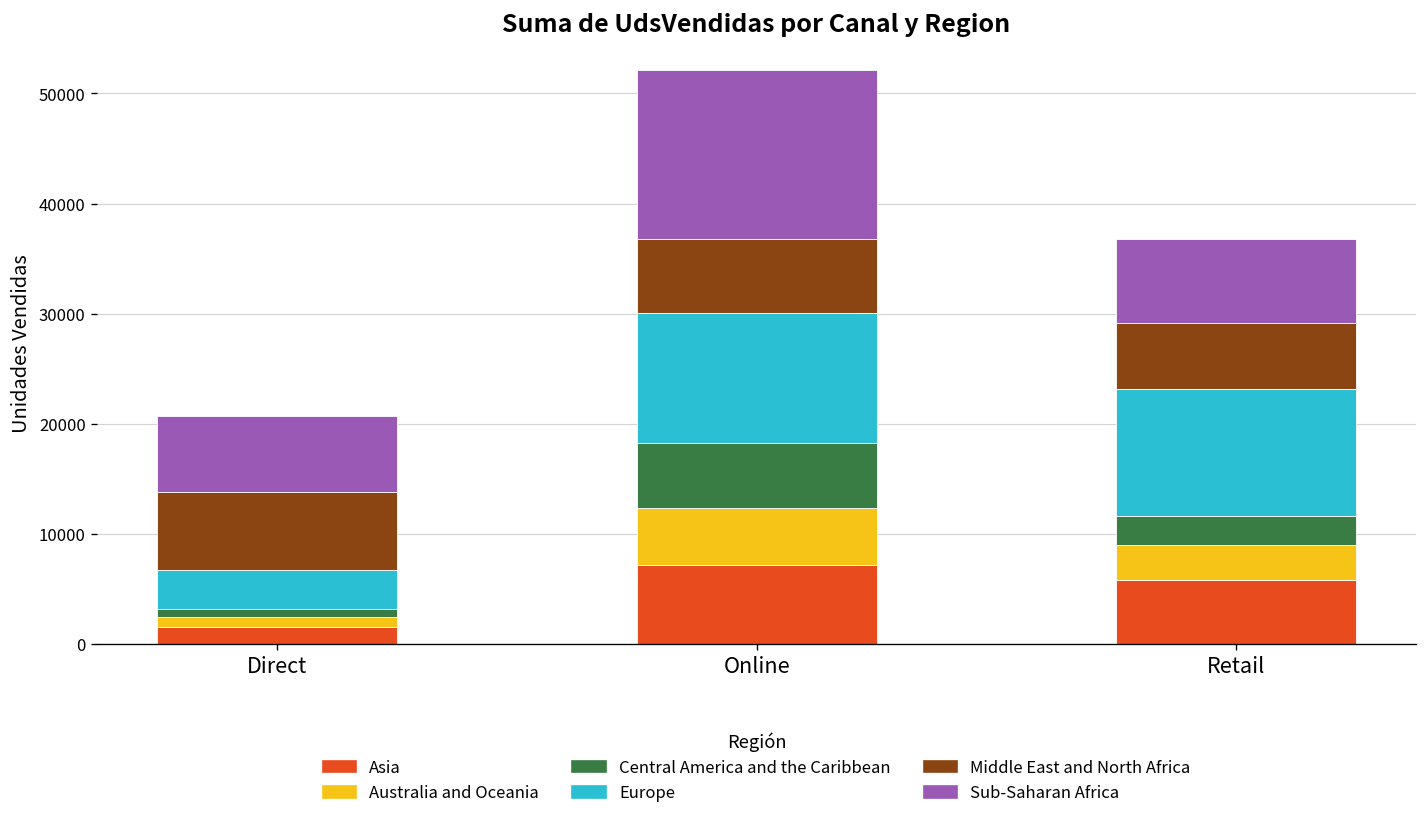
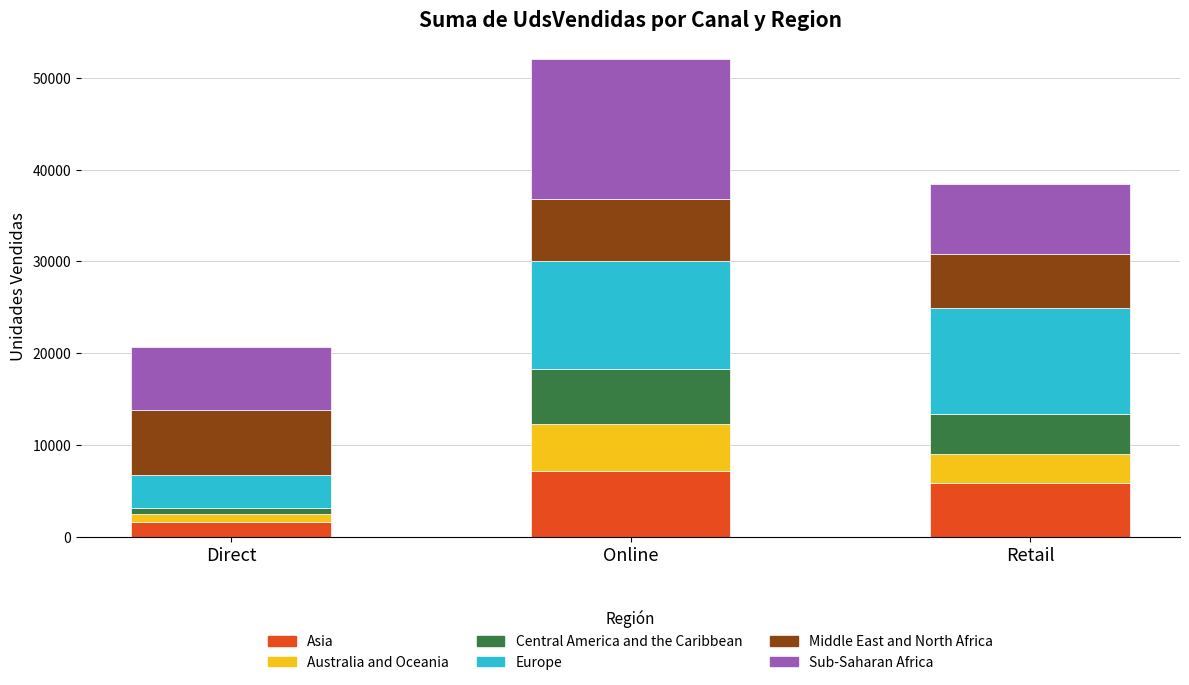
  {
    "Asia": {
      "Direct": 2000,
      "Online": 7000,
      "Retail": 6000
    },
    "Australia and Oceania": {
      "Direct": 1000,
      "Online": 5000,
      "Retail": 3000
    },
    "Central America and the Caribbean": {
      "Direct": 1000,
      "Online": 6000,
-     "Retail": 3000
+     "Retail": 4000
    },
    "Europe": {
      "Direct": 4000,
      "Online": 12000,
      "Retail": 12000
    },
    "Middle East and North Africa": {
      "Direct": 7000,
      "Online": 7000,
      "Retail": 6000
    },
    "Sub-Saharan Africa": {
      "Direct": 7000,
      "Online": 15000,
      "Retail": 8000
    }
  }
